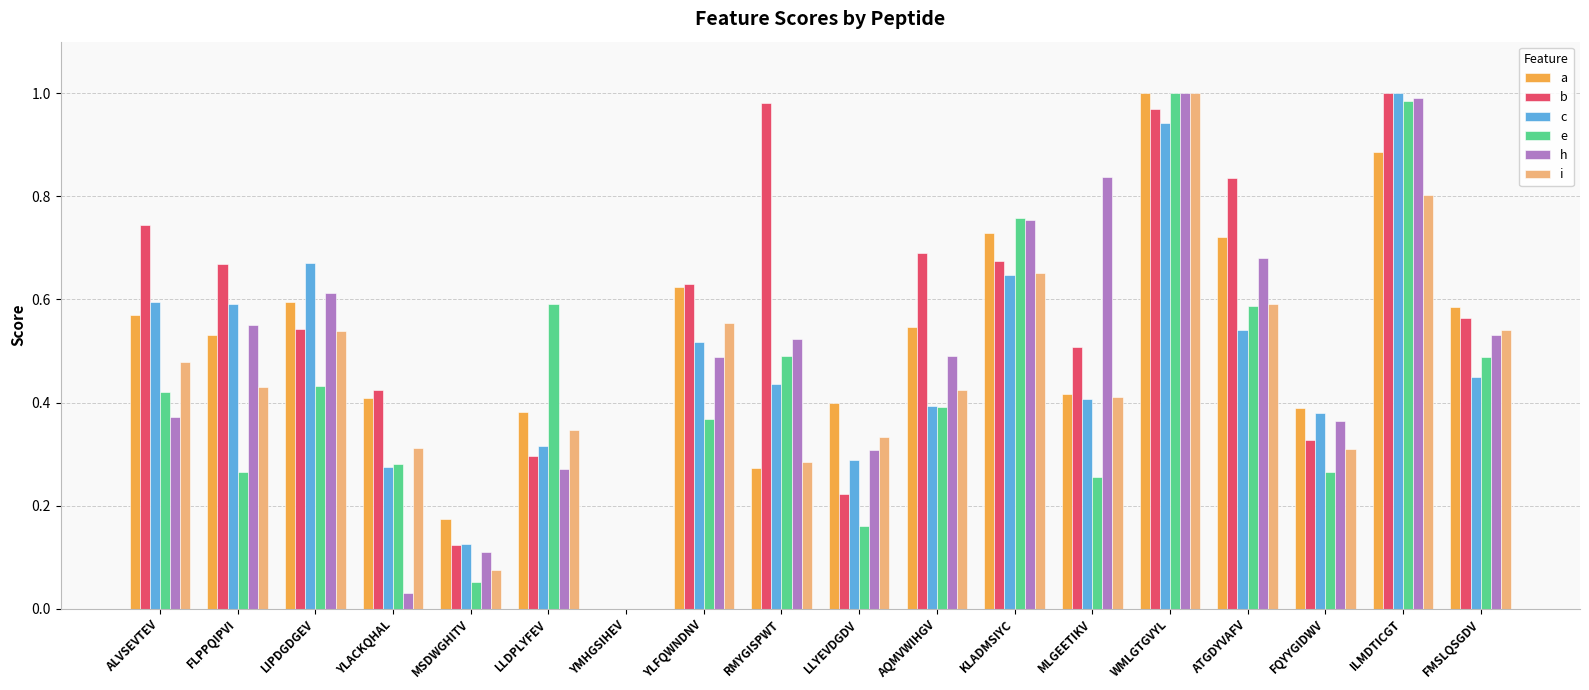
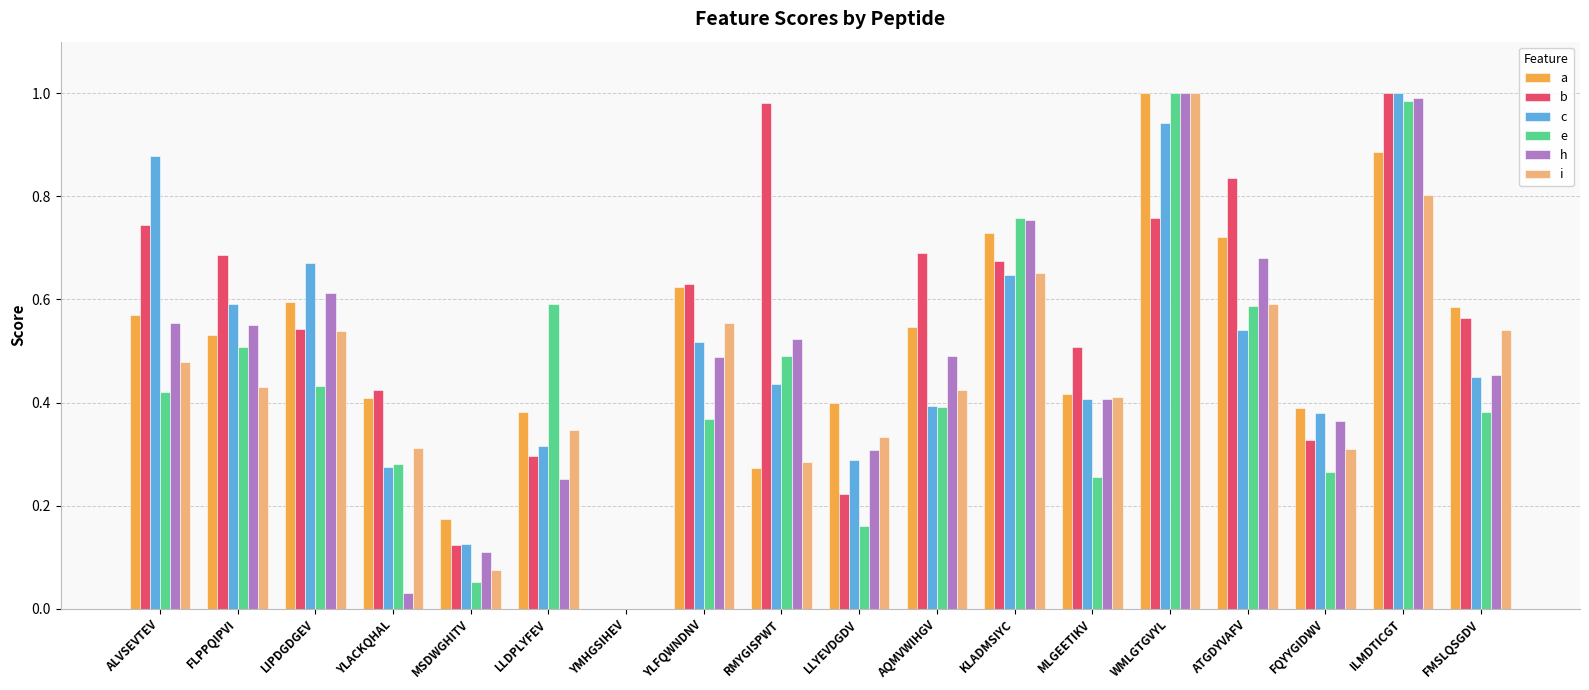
  {
    "b": {
      "ALVSEVTEV": 0.74,
-     "FLPPQIPVI": 0.67,
+     "FLPPQIPVI": 0.69,
      "LIPDGDGEV": 0.54,
      "YLACKQHAL": 0.42,
      "MSDWGHITV": 0.12,
      "LLDPLYFEV": 0.30,
      "YMHGSIHEV": 0.00,
      "YLFQWNDNV": 0.63,
      "RMYGISPWT": 0.98,
      "LLYEVDGDV": 0.22,
      "AQMVWIHGV": 0.69,
      "KLADMSIYC": 0.67,
      "MLGEETIKV": 0.51,
-     "WMLGTGVYL": 0.97,
+     "WMLGTGVYL": 0.76,
      "ATGDYVAFV": 0.84,
      "FQYYGIDWV": 0.33,
      "ILMDTICGT": 1.00,
      "FMSLQSGDV": 0.56
    },
    "c": {
-     "ALVSEVTEV": 0.60,
+     "ALVSEVTEV": 0.88,
      "FLPPQIPVI": 0.59,
      "LIPDGDGEV": 0.67,
      "YLACKQHAL": 0.28,
      "MSDWGHITV": 0.13,
      "LLDPLYFEV": 0.32,
      "YMHGSIHEV": 0.00,
      "YLFQWNDNV": 0.52,
      "RMYGISPWT": 0.44,
      "LLYEVDGDV": 0.29,
      "AQMVWIHGV": 0.39,
      "KLADMSIYC": 0.65,
      "MLGEETIKV": 0.41,
      "WMLGTGVYL": 0.94,
      "ATGDYVAFV": 0.54,
      "FQYYGIDWV": 0.38,
      "ILMDTICGT": 1.00,
      "FMSLQSGDV": 0.45
    },
    "e": {
      "ALVSEVTEV": 0.42,
-     "FLPPQIPVI": 0.27,
+     "FLPPQIPVI": 0.51,
      "LIPDGDGEV": 0.43,
      "YLACKQHAL": 0.28,
      "MSDWGHITV": 0.05,
      "LLDPLYFEV": 0.59,
      "YMHGSIHEV": 0.00,
      "YLFQWNDNV": 0.37,
      "RMYGISPWT": 0.49,
      "LLYEVDGDV": 0.16,
      "AQMVWIHGV": 0.39,
      "KLADMSIYC": 0.76,
      "MLGEETIKV": 0.26,
      "WMLGTGVYL": 1.00,
      "ATGDYVAFV": 0.59,
      "FQYYGIDWV": 0.27,
      "ILMDTICGT": 0.98,
-     "FMSLQSGDV": 0.49
+     "FMSLQSGDV": 0.38
    },
    "h": {
-     "ALVSEVTEV": 0.37,
+     "ALVSEVTEV": 0.56,
      "FLPPQIPVI": 0.55,
      "LIPDGDGEV": 0.61,
      "YLACKQHAL": 0.03,
      "MSDWGHITV": 0.11,
-     "LLDPLYFEV": 0.27,
+     "LLDPLYFEV": 0.25,
      "YMHGSIHEV": 0.00,
      "YLFQWNDNV": 0.49,
      "RMYGISPWT": 0.52,
      "LLYEVDGDV": 0.31,
      "AQMVWIHGV": 0.49,
      "KLADMSIYC": 0.75,
-     "MLGEETIKV": 0.84,
+     "MLGEETIKV": 0.41,
      "WMLGTGVYL": 1.00,
      "ATGDYVAFV": 0.68,
      "FQYYGIDWV": 0.36,
      "ILMDTICGT": 0.99,
-     "FMSLQSGDV": 0.53
+     "FMSLQSGDV": 0.45
    }
  }
